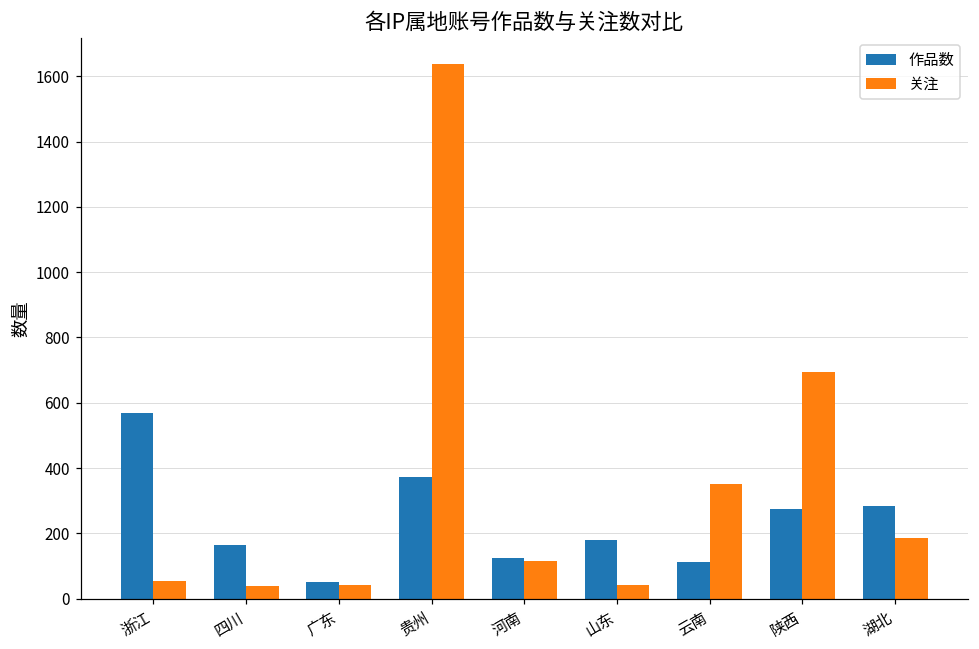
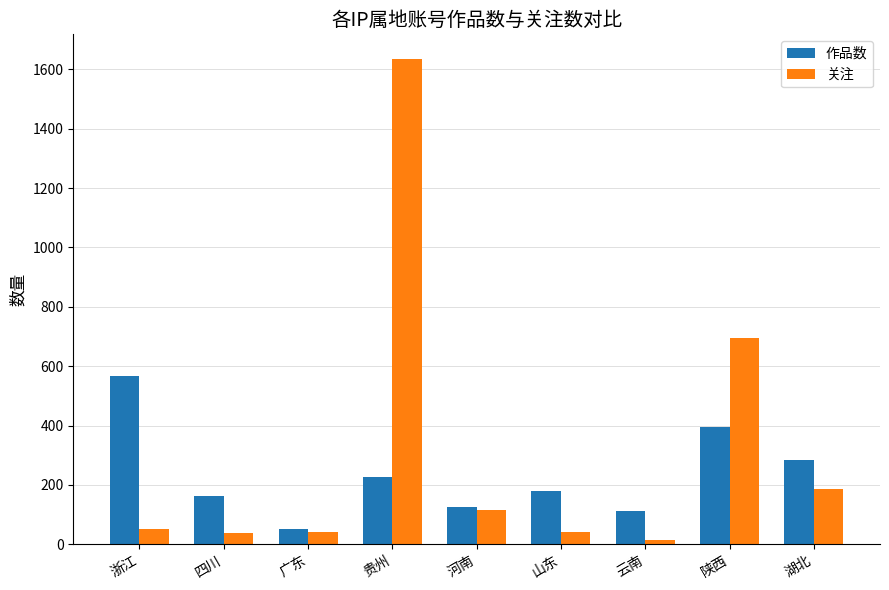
  {
    "作品数": {
      "浙江": 570,
      "四川": 160,
      "广东": 50,
-     "贵州": 370,
+     "贵州": 230,
      "河南": 130,
      "山东": 180,
      "云南": 110,
-     "陕西": 280,
+     "陕西": 400,
      "湖北": 280
    },
    "关注": {
      "浙江": 50,
      "四川": 40,
      "广东": 40,
      "贵州": 1640,
      "河南": 120,
      "山东": 40,
-     "云南": 350,
+     "云南": 10,
      "陕西": 700,
      "湖北": 190
    }
  }
